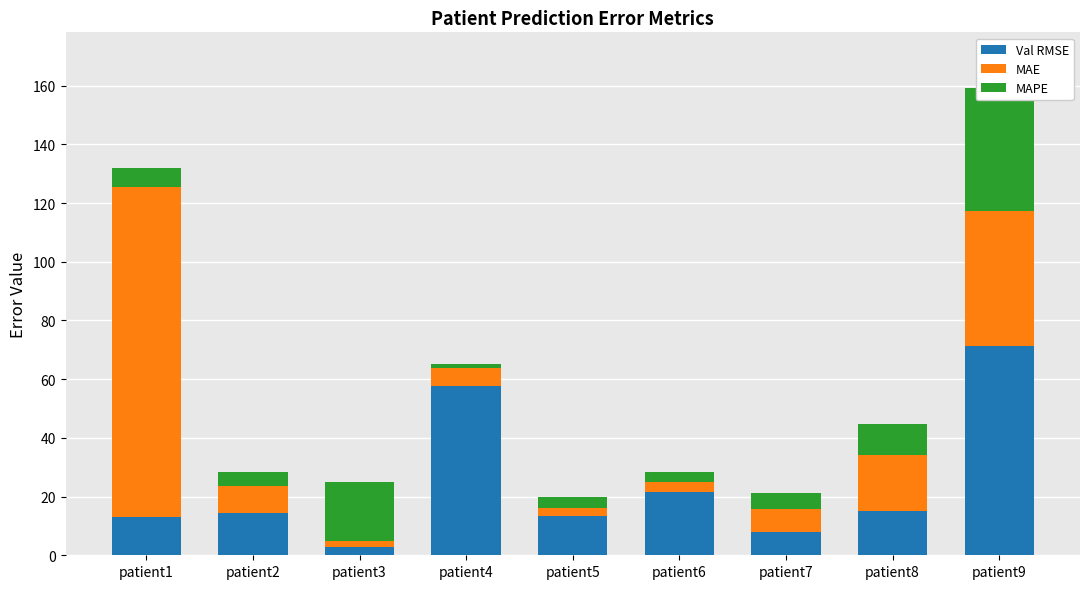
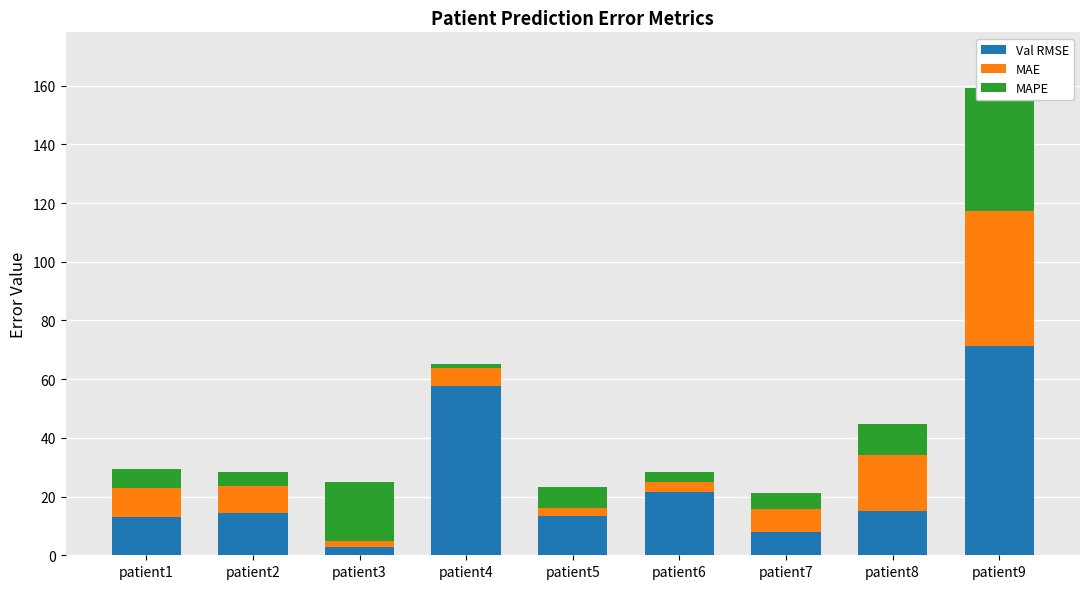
  {
    "Val RMSE": {
      "patient1": 13,
      "patient2": 14,
      "patient3": 3,
      "patient4": 58,
      "patient5": 13,
      "patient6": 22,
      "patient7": 8,
      "patient8": 15,
      "patient9": 71
    },
    "MAE": {
-     "patient1": 112,
+     "patient1": 10,
      "patient2": 9,
      "patient3": 2,
      "patient4": 6,
      "patient5": 3,
      "patient6": 3,
      "patient7": 8,
      "patient8": 19,
      "patient9": 46
    },
    "MAPE": {
      "patient1": 6,
      "patient2": 5,
      "patient3": 20,
      "patient4": 1,
-     "patient5": 4,
+     "patient5": 7,
      "patient6": 3,
      "patient7": 5,
      "patient8": 11
    }
  }
